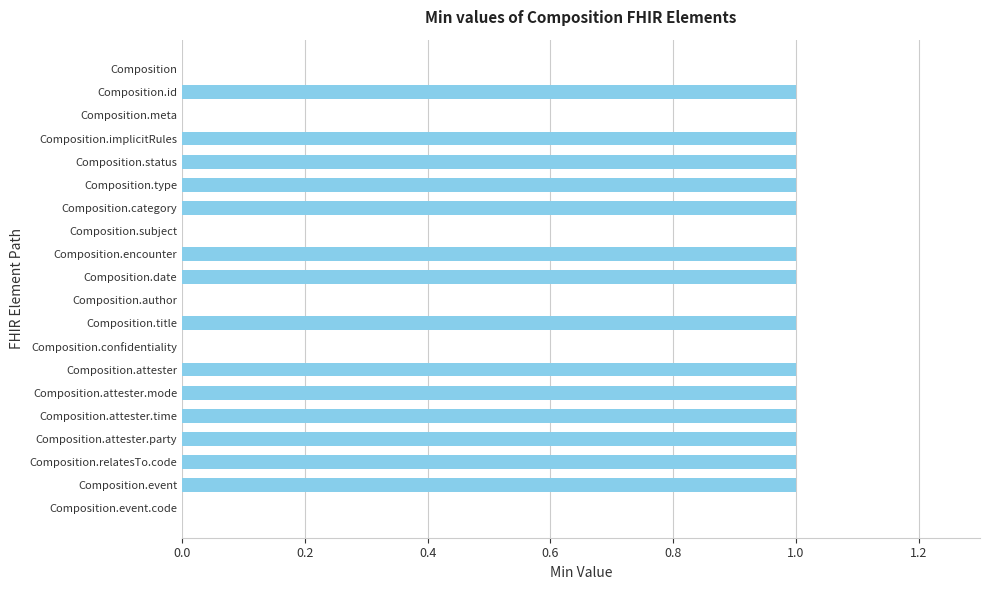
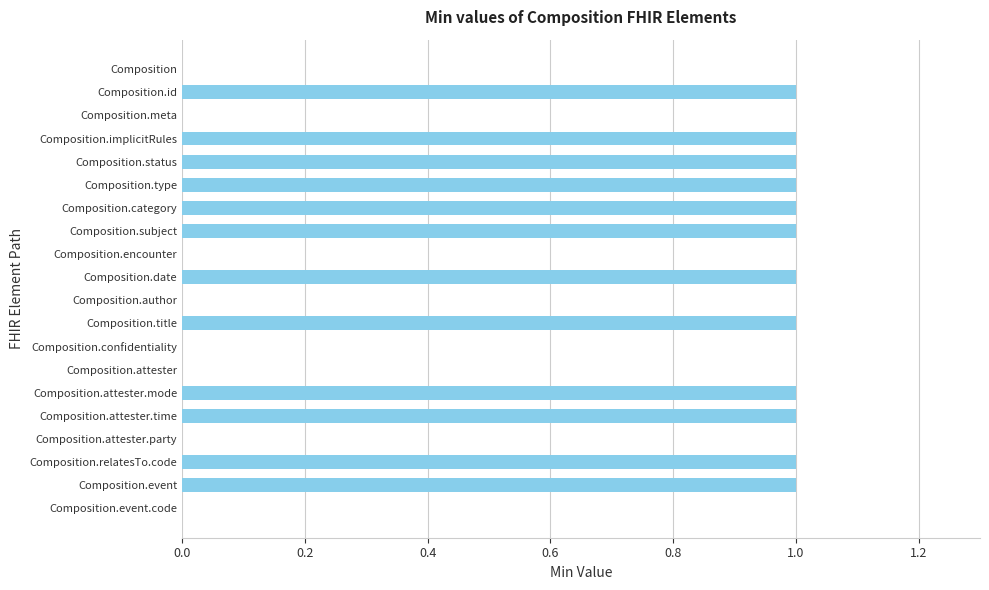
  {
    "Composition": 0,
    "Composition.id": 1,
    "Composition.meta": 0,
    "Composition.implicitRules": 1,
    "Composition.status": 1,
    "Composition.type": 1,
    "Composition.category": 1,
-   "Composition.subject": 0,
-   "Composition.encounter": 1,
+   "Composition.subject": 1,
+   "Composition.encounter": 0,
    "Composition.date": 1,
    "Composition.author": 0,
    "Composition.title": 1,
    "Composition.confidentiality": 0,
-   "Composition.attester": 1,
+   "Composition.attester": 0,
    "Composition.attester.mode": 1,
    "Composition.attester.time": 1,
-   "Composition.attester.party": 1,
+   "Composition.attester.party": 0,
    "Composition.relatesTo.code": 1,
    "Composition.event": 1,
    "Composition.event.code": 0
  }
